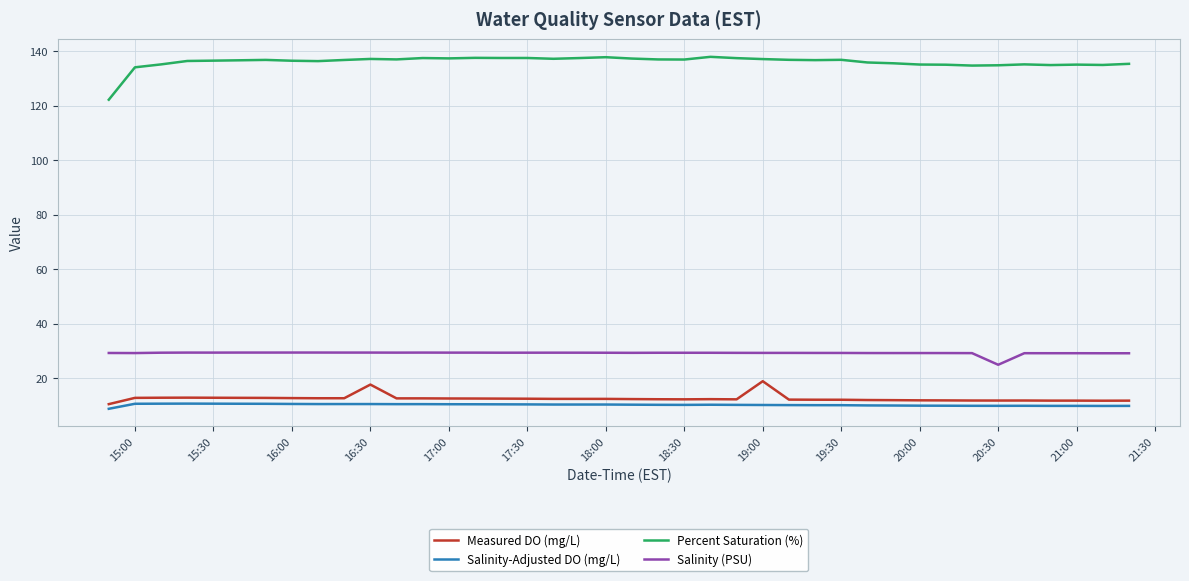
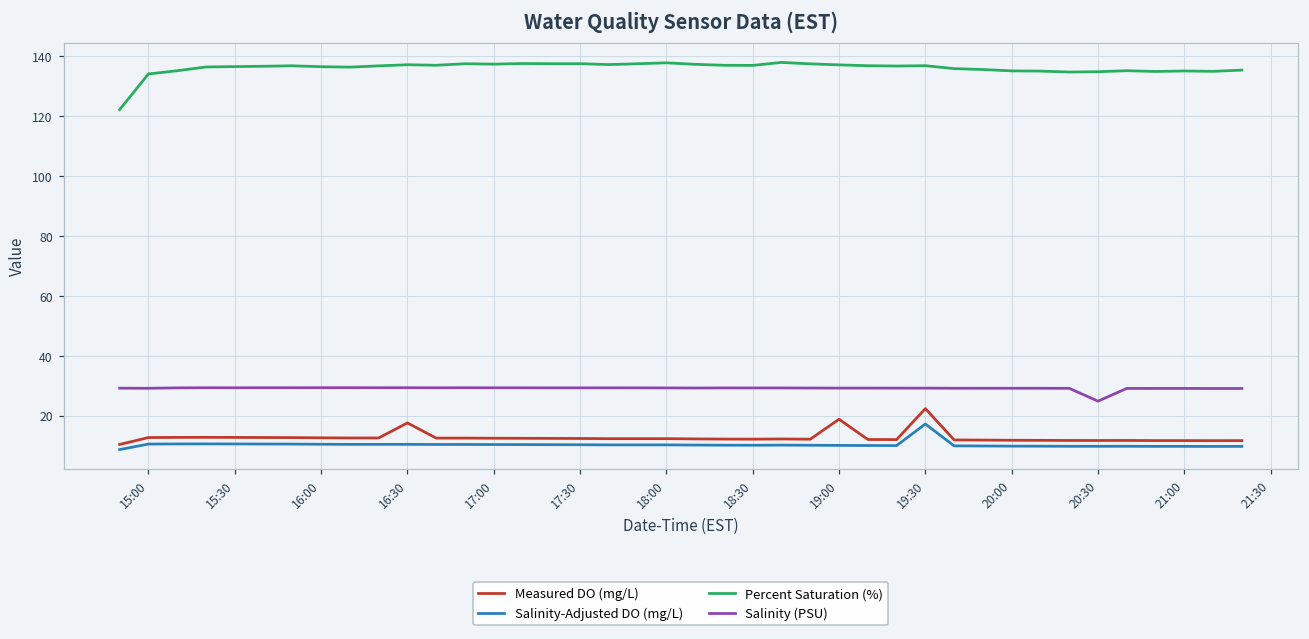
  {
    "Measured DO (mg/L)": {
      "15:00": 13,
      "15:30": 13,
      "16:00": 13,
      "16:30": 18,
      "17:00": 12,
      "17:30": 12,
      "18:00": 12,
      "18:30": 12,
      "19:00": 19,
-     "19:30": 12,
+     "19:30": 22,
      "20:00": 12,
      "20:30": 12,
      "21:00": 12
    },
    "Salinity-Adjusted DO (mg/L)": {
      "15:00": 11,
      "15:30": 11,
      "16:00": 10,
      "16:30": 10,
      "17:00": 10,
      "17:30": 10,
      "18:00": 10,
      "18:30": 10,
      "19:00": 10,
-     "19:30": 10,
+     "19:30": 17,
      "20:00": 10,
      "20:30": 10,
      "21:00": 10
    },
    "Percent Saturation (%)": {
      "15:00": 134,
      "15:30": 137,
      "16:00": 137,
      "16:30": 137,
      "17:00": 137,
      "17:30": 138,
      "18:00": 138,
      "18:30": 137,
      "19:00": 137,
      "19:30": 137,
      "20:00": 135,
      "20:30": 135,
      "21:00": 135
    },
    "Salinity (PSU)": {
      "15:00": 29,
      "15:30": 29,
      "16:00": 29,
      "16:30": 29,
      "17:00": 29,
      "17:30": 29,
      "18:00": 29,
      "18:30": 29,
      "19:00": 29,
      "19:30": 29,
      "20:00": 29,
      "20:30": 25,
      "21:00": 29
    }
  }
